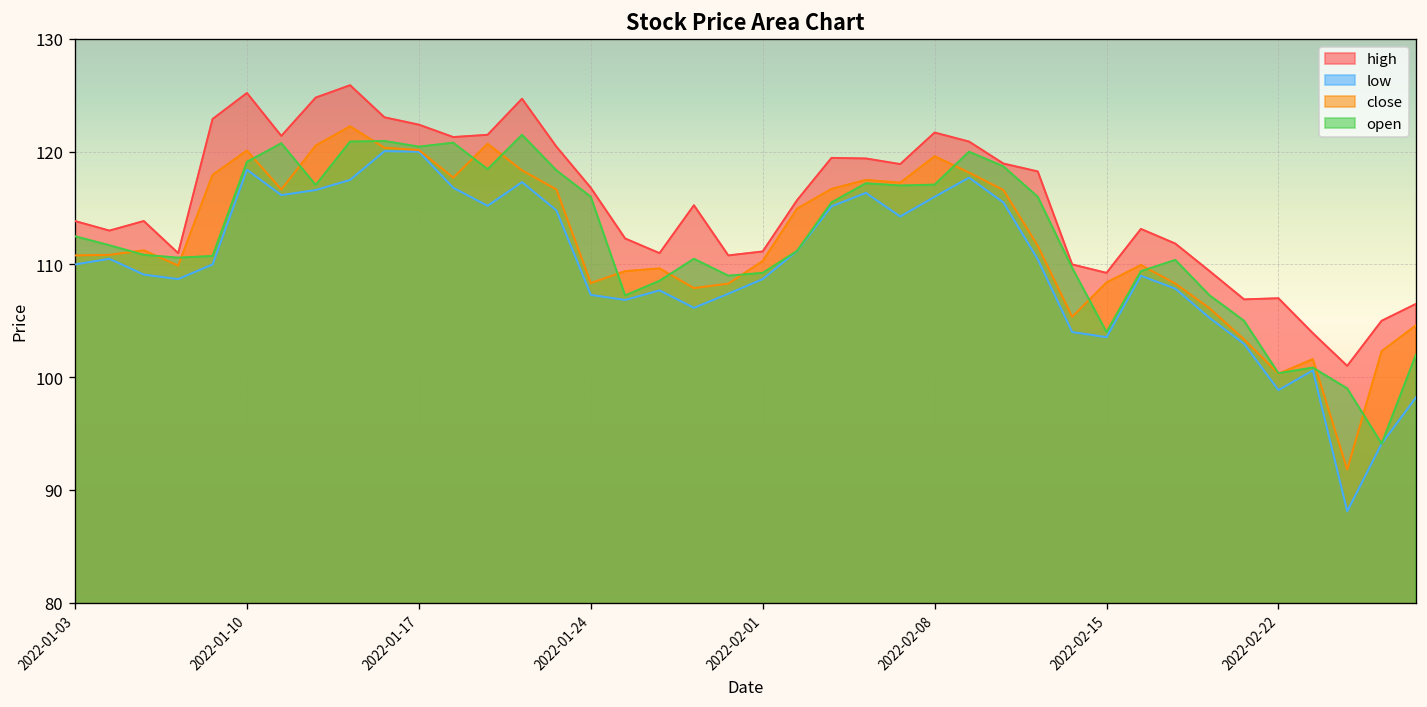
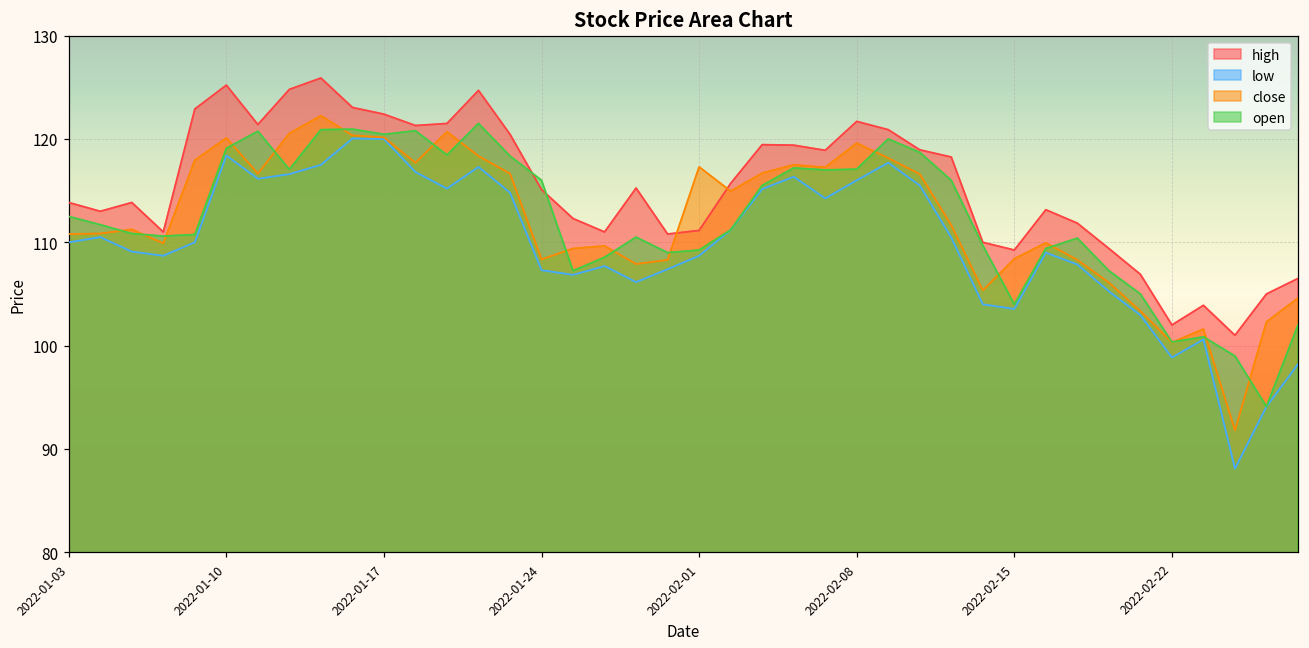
  {
    "high": {
      "2022-01-03": 114,
      "2022-01-10": 125,
      "2022-01-17": 122,
-     "2022-01-24": 117,
+     "2022-01-24": 115,
      "2022-02-01": 111,
      "2022-02-08": 122,
      "2022-02-15": 109,
-     "2022-02-22": 107
+     "2022-02-22": 102
    },
    "low": {
      "2022-01-03": 110,
      "2022-01-10": 118,
      "2022-01-24": 107,
      "2022-02-01": 109,
      "2022-02-08": 116,
      "2022-02-15": 104,
      "2022-02-22": 99
    },
    "close": {
      "2022-01-03": 111,
      "2022-01-10": 120,
      "2022-01-24": 108,
-     "2022-02-01": 110,
+     "2022-02-01": 117,
      "2022-02-08": 120,
      "2022-02-15": 108
    },
    "open": {
      "2022-01-03": 113,
      "2022-01-10": 119,
      "2022-01-17": 120,
      "2022-01-24": 116,
      "2022-02-01": 109,
      "2022-02-08": 117,
      "2022-02-15": 104
    }
  }
